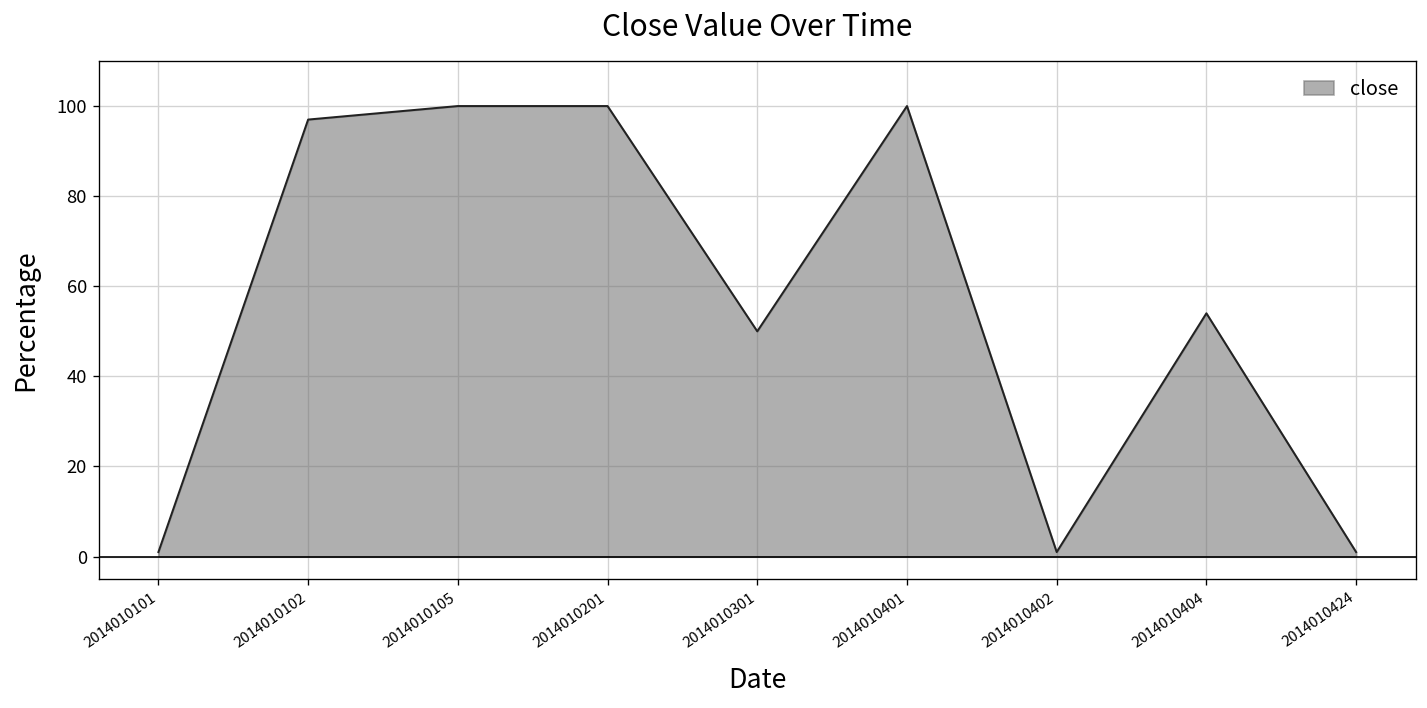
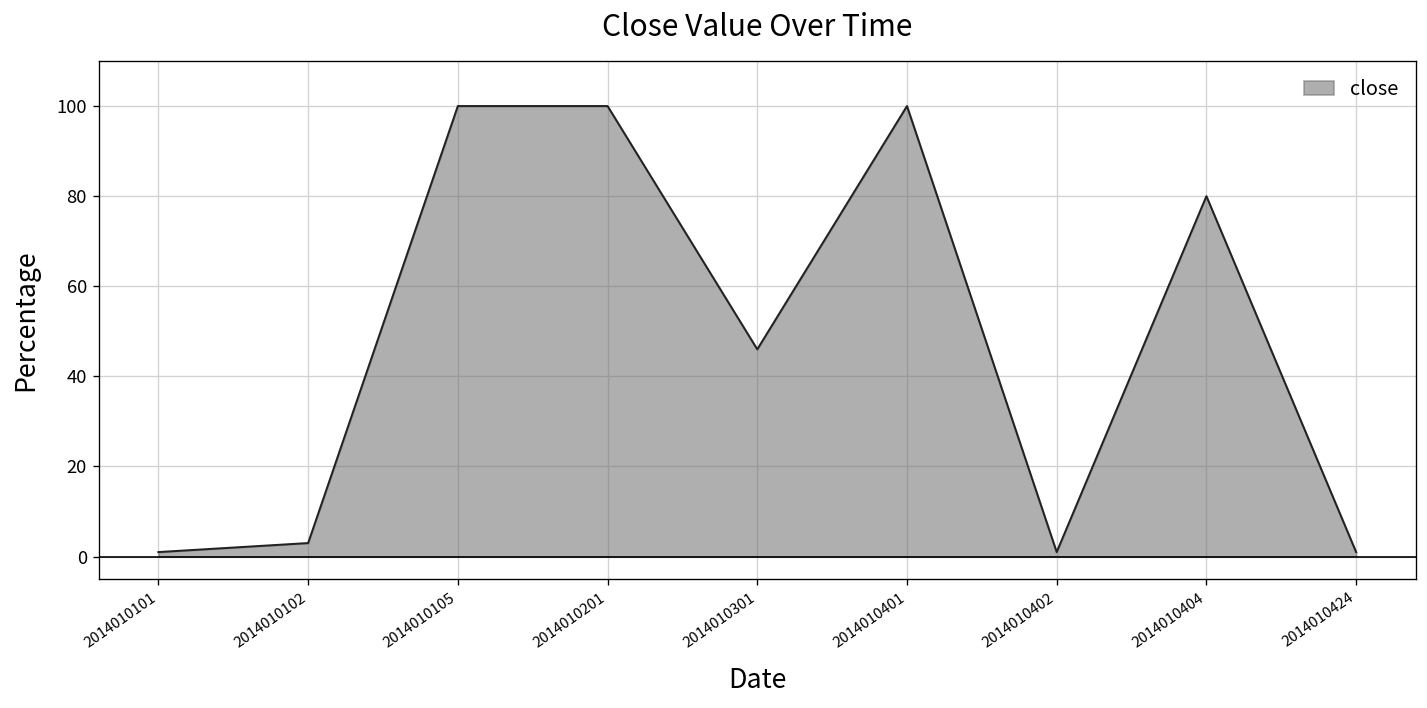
  {
    "2014010101": 1,
-   "2014010102": 97,
+   "2014010102": 3,
    "2014010105": 100,
    "2014010201": 100,
-   "2014010301": 50,
+   "2014010301": 46,
    "2014010401": 100,
    "2014010402": 1,
-   "2014010404": 54,
+   "2014010404": 80,
    "2014010424": 1
  }
